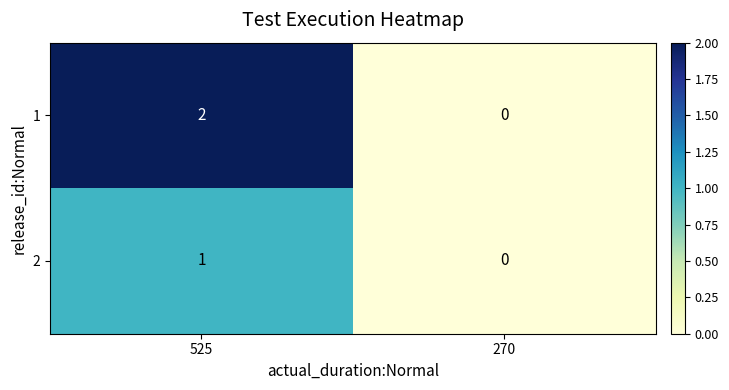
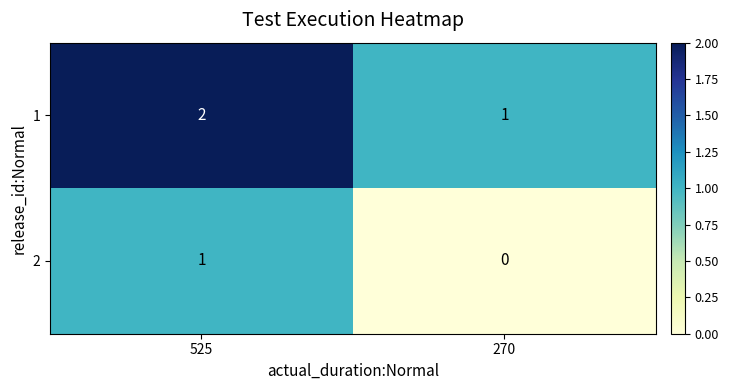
  {
    "1": {
      "525": 2,
-     "270": 0
+     "270": 1
    },
    "2": {
      "525": 1,
      "270": 0
    }
  }
